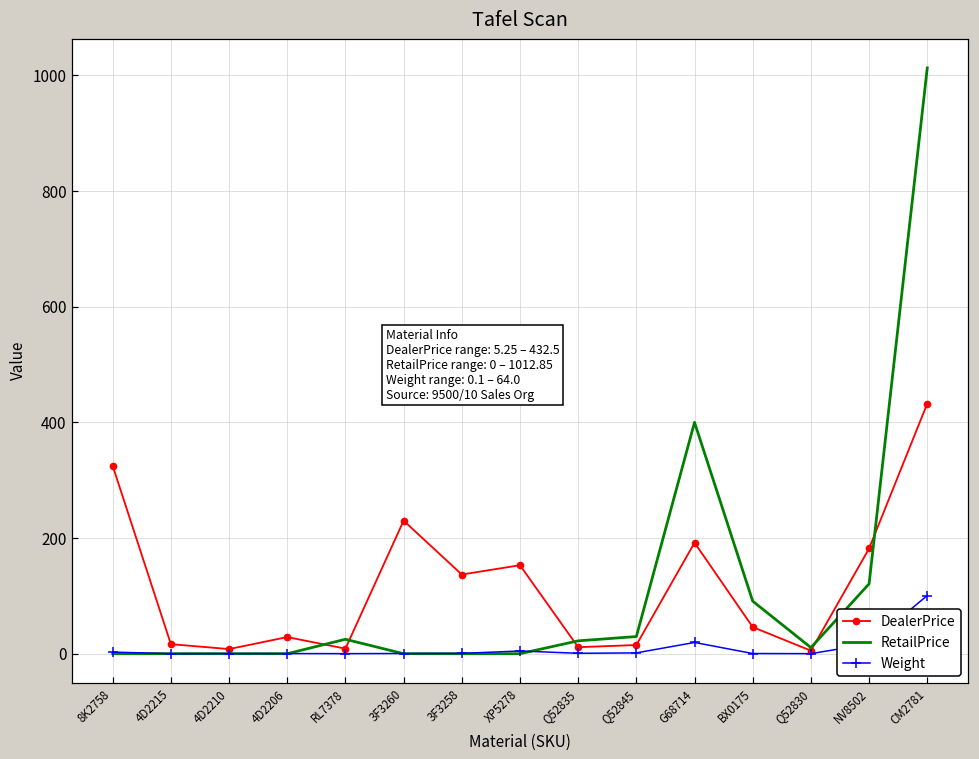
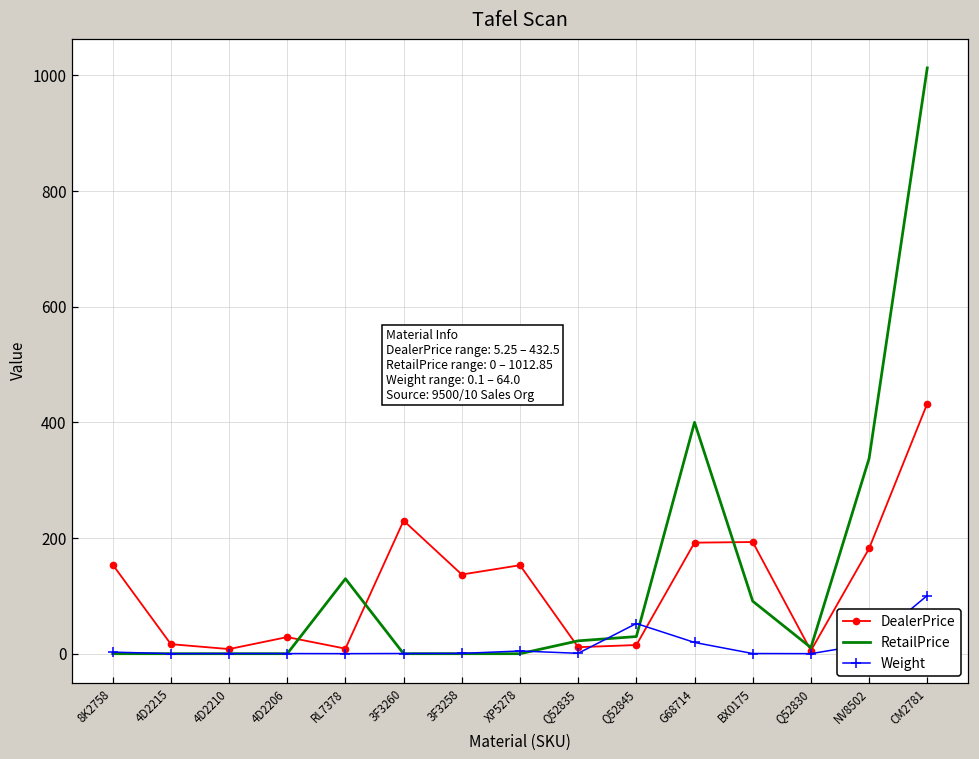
  {
    "DealerPrice": {
-     "8K2758": 320,
+     "8K2758": 150,
      "4D2215": 20,
      "4D2210": 10,
      "4D2206": 30,
      "RL7378": 10,
      "3F3260": 230,
      "3F3258": 140,
      "XP5278": 150,
      "Q52835": 10,
      "Q52845": 20,
      "G68714": 190,
-     "BX0175": 50,
+     "BX0175": 190,
      "Q52830": 10,
      "NV8502": 180,
      "CM2781": 430
    },
    "RetailPrice": {
-     "RL7378": 20,
+     "RL7378": 130,
      "Q52835": 20,
      "Q52845": 30,
      "G68714": 400,
      "BX0175": 90,
      "Q52830": 10,
-     "NV8502": 120,
+     "NV8502": 340,
      "CM2781": 1010
    },
    "Weight": {
      "RL7378": 0,
      "Q52835": 0,
-     "Q52845": 0,
+     "Q52845": 50,
      "G68714": 20,
      "BX0175": 0,
      "Q52830": 0,
      "CM2781": 100
    }
  }
